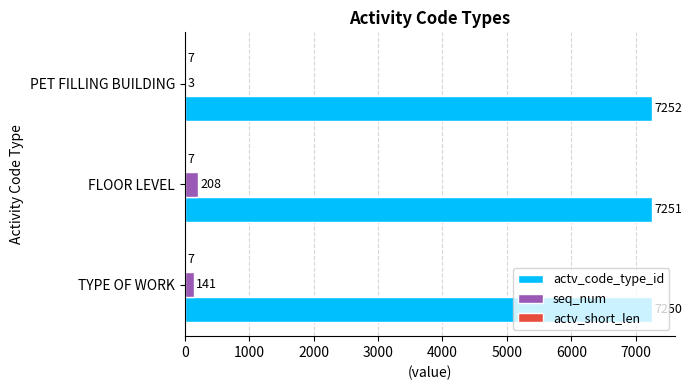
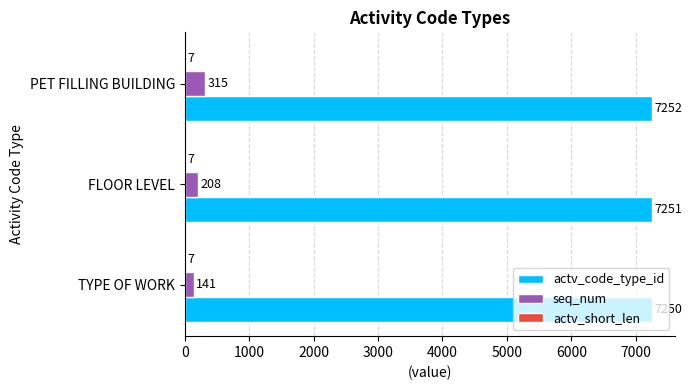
  {
    "actv_code_type_id": {
      "PET FILLING BUILDING": 7252,
      "FLOOR LEVEL": 7251
    },
    "seq_num": {
-     "PET FILLING BUILDING": 3,
+     "PET FILLING BUILDING": 315,
      "FLOOR LEVEL": 208,
      "TYPE OF WORK": 141
    },
    "actv_short_len": {
      "PET FILLING BUILDING": 7,
      "FLOOR LEVEL": 7,
      "TYPE OF WORK": 7
    }
  }
